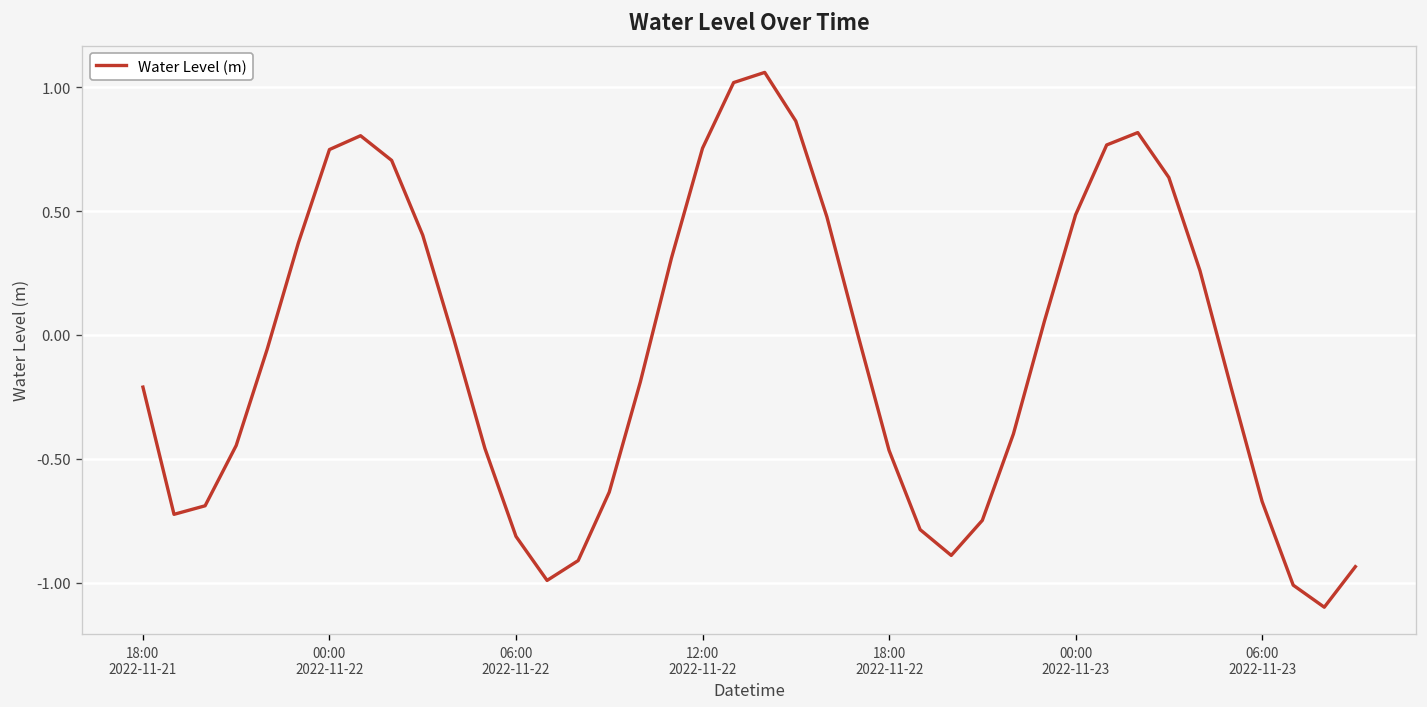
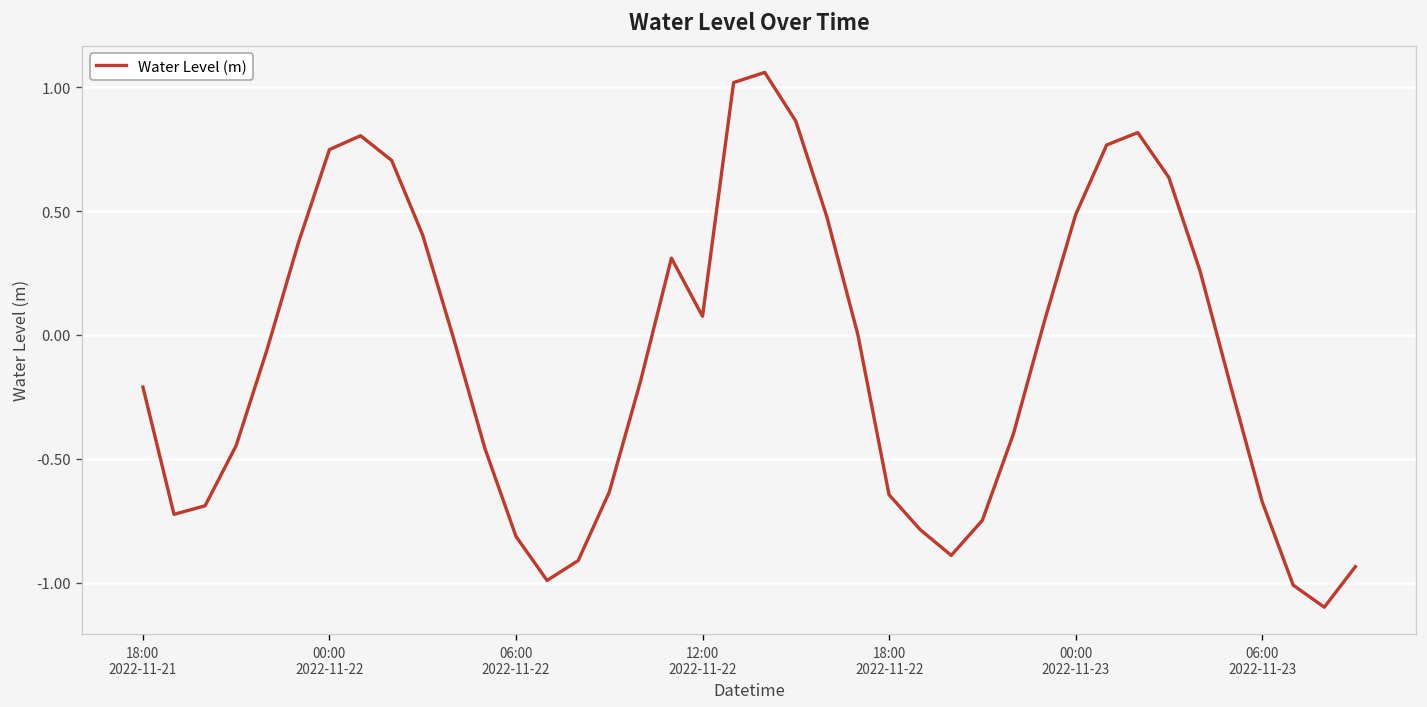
  {
    "18:00 2022-11-21": -0.21,
    "00:00 2022-11-22": 0.75,
    "06:00 2022-11-22": -0.81,
-   "12:00 2022-11-22": 0.75,
-   "18:00 2022-11-22": -0.47,
+   "12:00 2022-11-22": 0.08,
+   "18:00 2022-11-22": -0.65,
    "00:00 2022-11-23": 0.48,
    "06:00 2022-11-23": -0.67
  }
